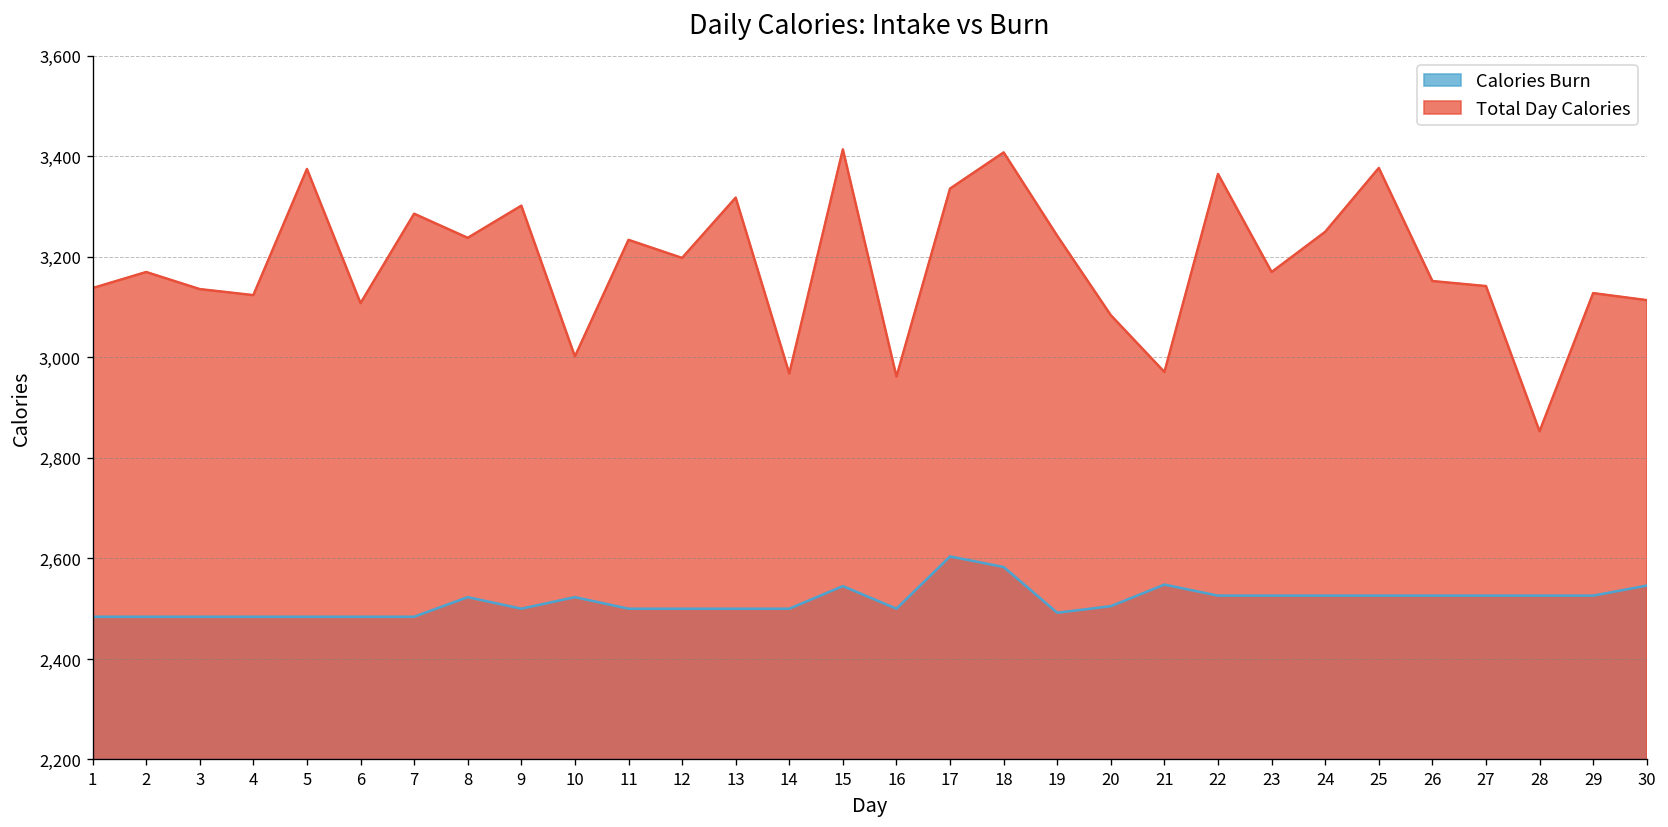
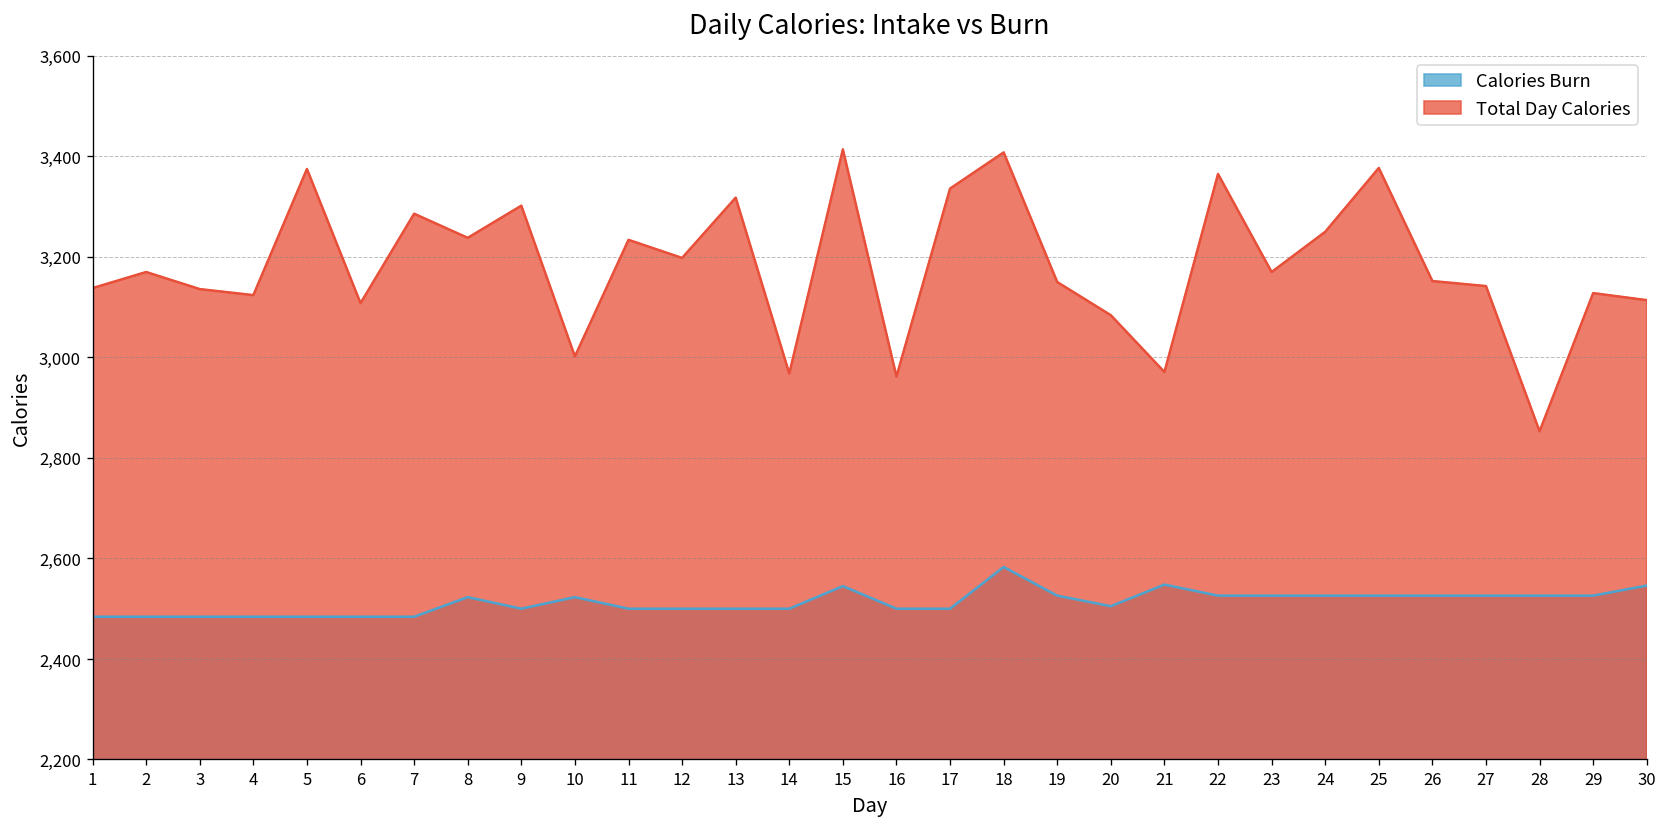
  {
    "Calories Burn": {
      "1": "2,480",
      "2": "2,480",
      "3": "2,480",
      "4": "2,480",
      "5": "2,480",
      "6": "2,480",
      "7": "2,480",
      "8": "2,520",
      "9": "2,500",
      "10": "2,520",
      "11": "2,500",
      "12": "2,500",
      "13": "2,500",
      "14": "2,500",
      "15": "2,550",
      "16": "2,500",
-     "17": "2,600",
+     "17": "2,500",
      "18": "2,580",
-     "19": "2,490",
+     "19": "2,530",
      "20": "2,510",
      "21": "2,550",
      "22": "2,530",
      "23": "2,530",
      "24": "2,530",
      "25": "2,530",
      "26": "2,530",
      "27": "2,530",
      "28": "2,530",
      "29": "2,530",
      "30": "2,550"
    },
    "Total Day Calories": {
      "1": "3,140",
      "2": "3,170",
      "3": "3,140",
      "4": "3,120",
      "5": "3,380",
      "6": "3,110",
      "7": "3,290",
      "8": "3,240",
      "9": "3,300",
      "10": "3,000",
      "11": "3,230",
      "12": "3,200",
      "13": "3,320",
      "14": "2,970",
      "15": "3,410",
      "16": "2,960",
      "17": "3,340",
      "18": "3,410",
-     "19": "3,240",
+     "19": "3,150",
      "20": "3,080",
      "21": "2,970",
      "22": "3,370",
      "23": "3,170",
      "24": "3,250",
      "25": "3,380",
      "26": "3,150",
      "27": "3,140",
      "28": "2,850",
      "29": "3,130",
      "30": "3,110"
    }
  }
